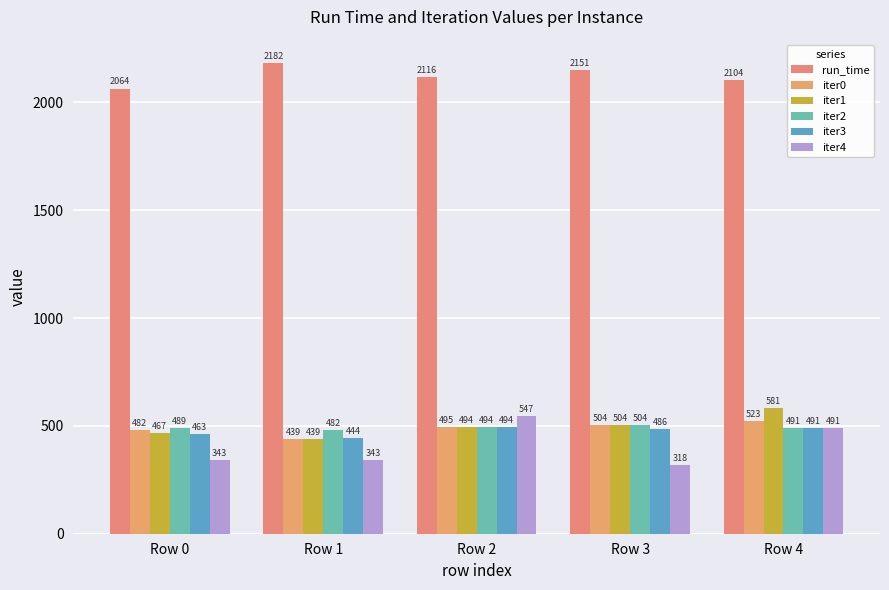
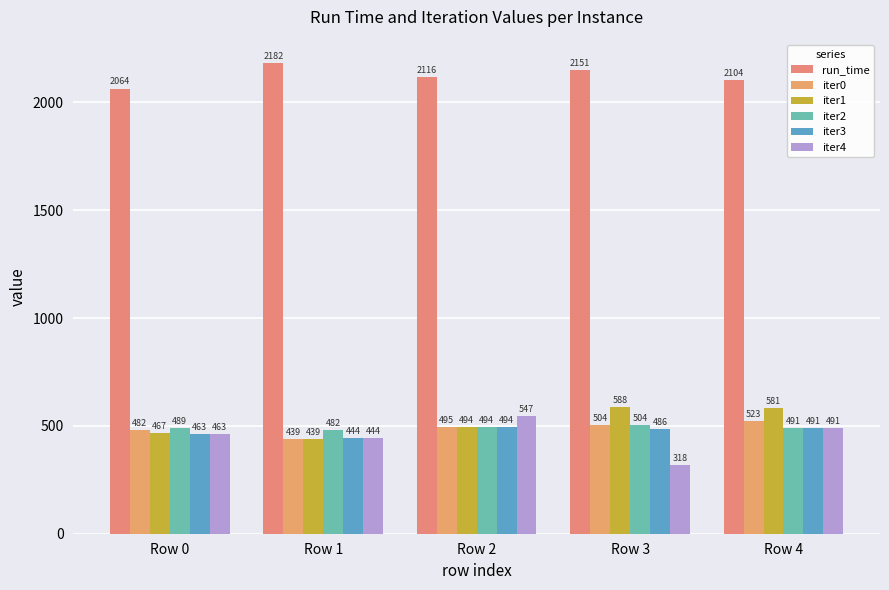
  {
    "iter1": {
      "Row 0": 467,
      "Row 1": 439,
      "Row 2": 494,
-     "Row 3": 504,
+     "Row 3": 588,
      "Row 4": 581
    },
    "iter4": {
-     "Row 0": 343,
-     "Row 1": 343,
+     "Row 0": 463,
+     "Row 1": 444,
      "Row 2": 547,
      "Row 3": 318,
      "Row 4": 491
    }
  }
